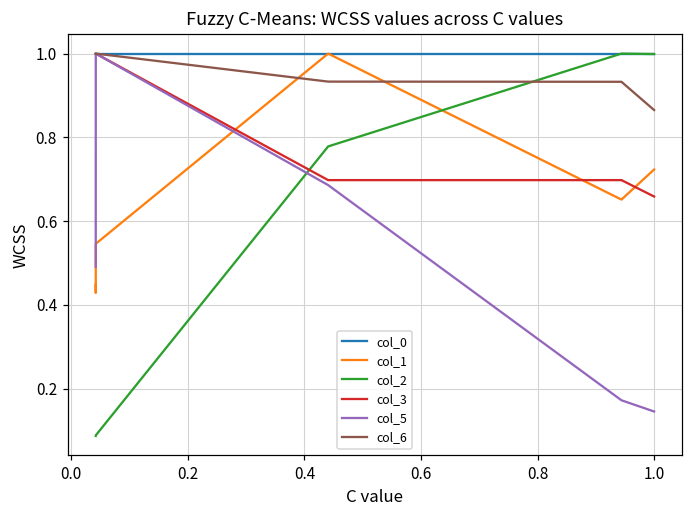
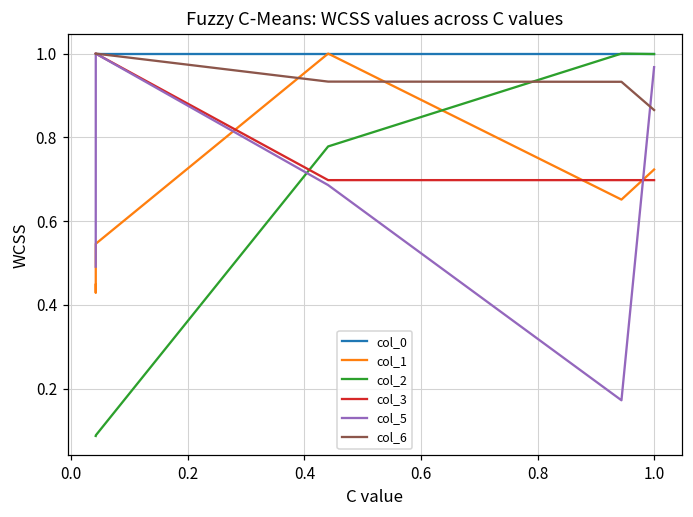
  {
    "col_1": {
      "1.0": 0.72
    },
    "col_3": {
-     "1.0": 0.66
+     "1.0": 0.70
    },
    "col_5": {
-     "1.0": 0.15
+     "1.0": 0.97
    },
    "col_6": {
      "1.0": 0.87
    }
  }
